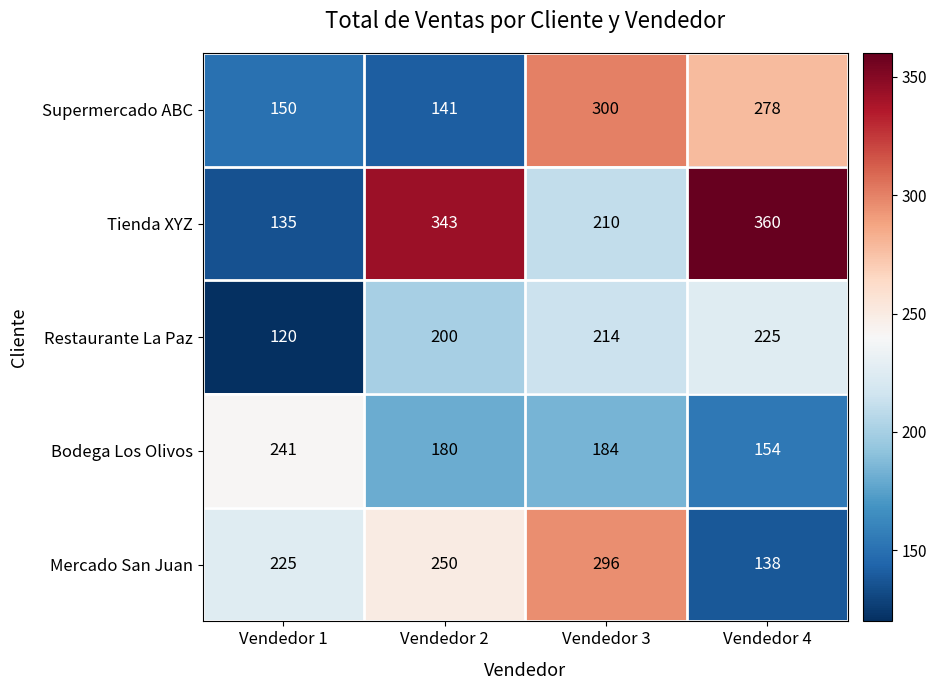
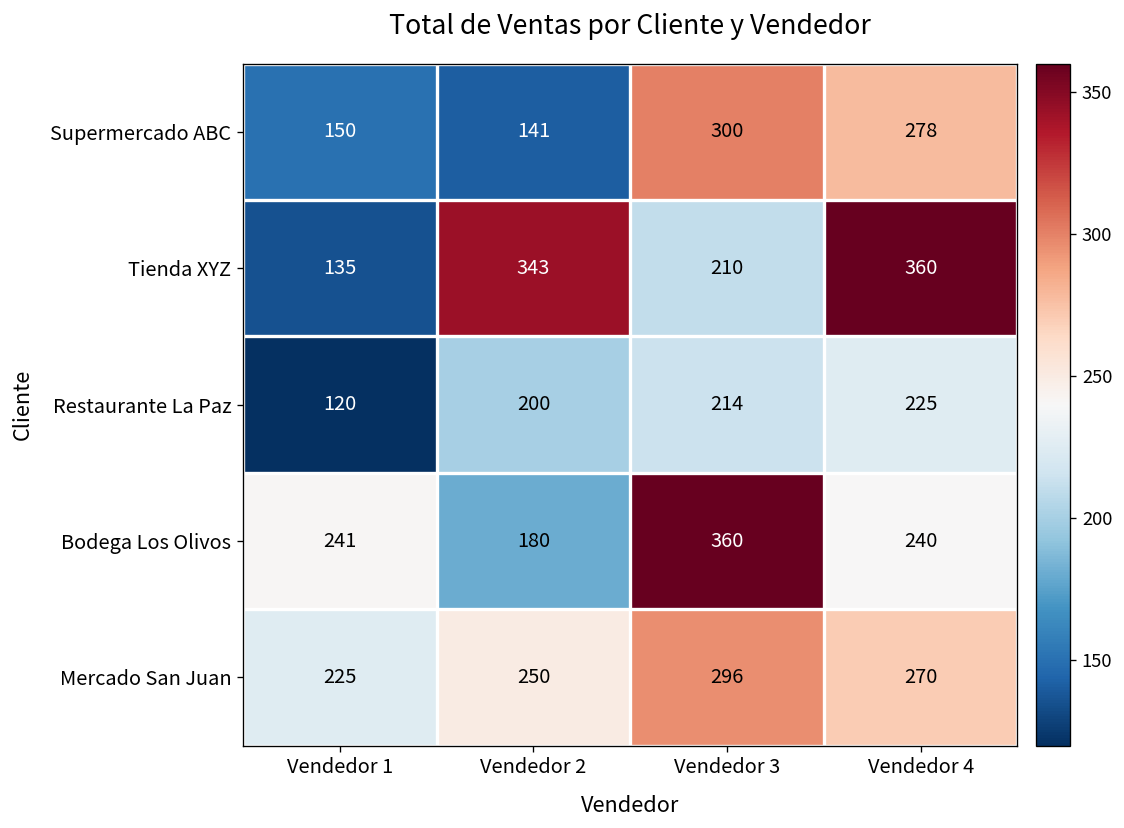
  {
    "Supermercado ABC": {
      "Vendedor 1": 150,
      "Vendedor 2": 141,
      "Vendedor 3": 300,
      "Vendedor 4": 278
    },
    "Tienda XYZ": {
      "Vendedor 1": 135,
      "Vendedor 2": 343,
      "Vendedor 3": 210,
      "Vendedor 4": 360
    },
    "Restaurante La Paz": {
      "Vendedor 1": 120,
      "Vendedor 2": 200,
      "Vendedor 3": 214,
      "Vendedor 4": 225
    },
    "Bodega Los Olivos": {
      "Vendedor 1": 241,
      "Vendedor 2": 180,
-     "Vendedor 3": 184,
-     "Vendedor 4": 154
+     "Vendedor 3": 360,
+     "Vendedor 4": 240
    },
    "Mercado San Juan": {
      "Vendedor 1": 225,
      "Vendedor 2": 250,
      "Vendedor 3": 296,
-     "Vendedor 4": 138
+     "Vendedor 4": 270
    }
  }
